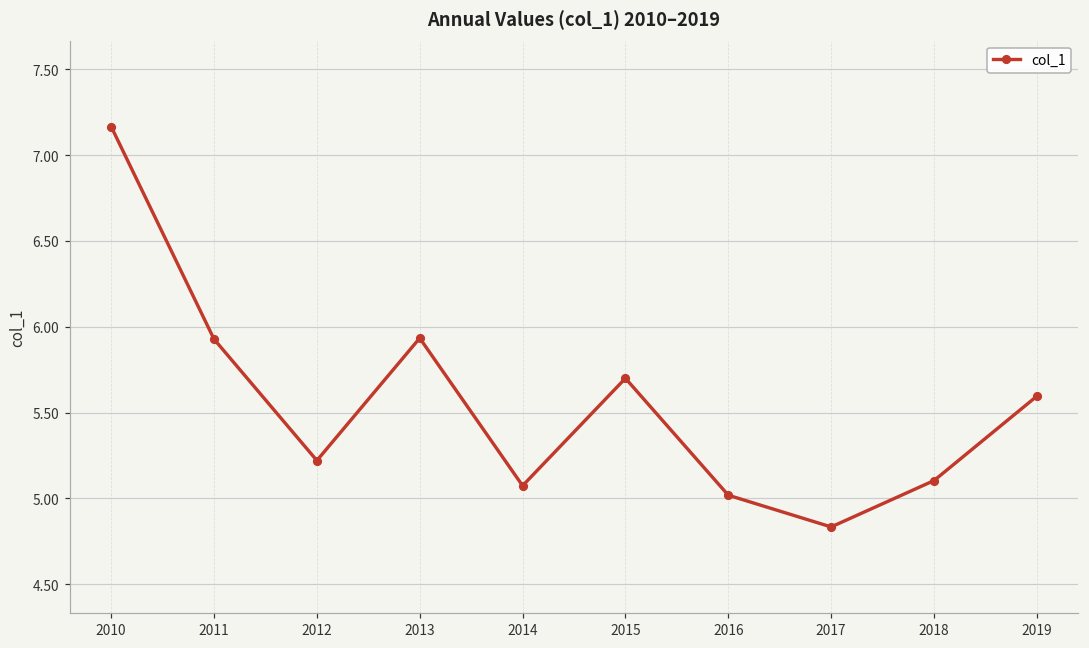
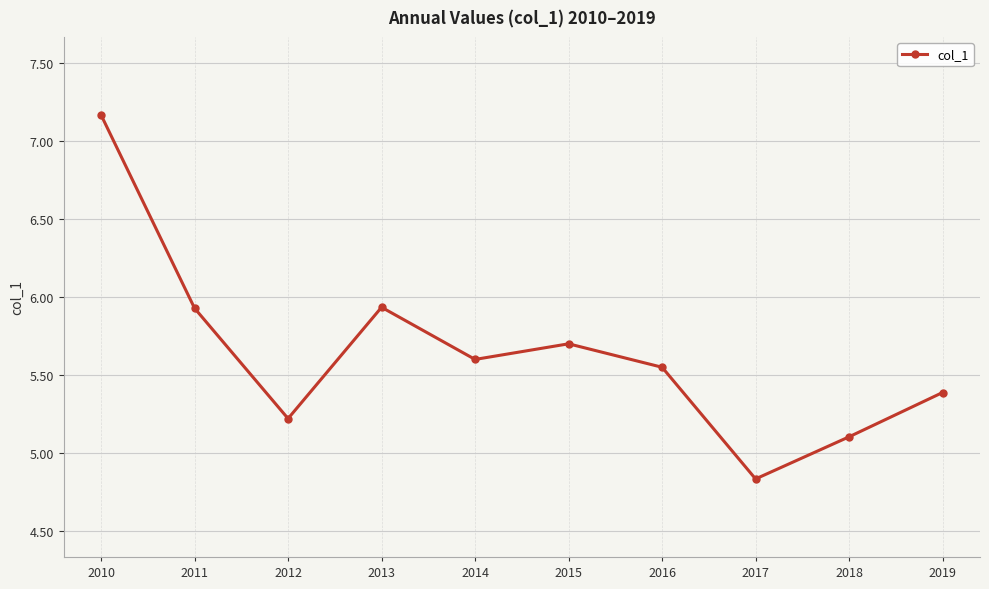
  {
    "2010": 7.17,
    "2011": 5.93,
    "2012": 5.22,
    "2013": 5.93,
-   "2014": 5.07,
+   "2014": 5.60,
    "2015": 5.70,
-   "2016": 5.02,
+   "2016": 5.55,
    "2017": 4.83,
    "2018": 5.10,
-   "2019": 5.60
+   "2019": 5.39
  }
